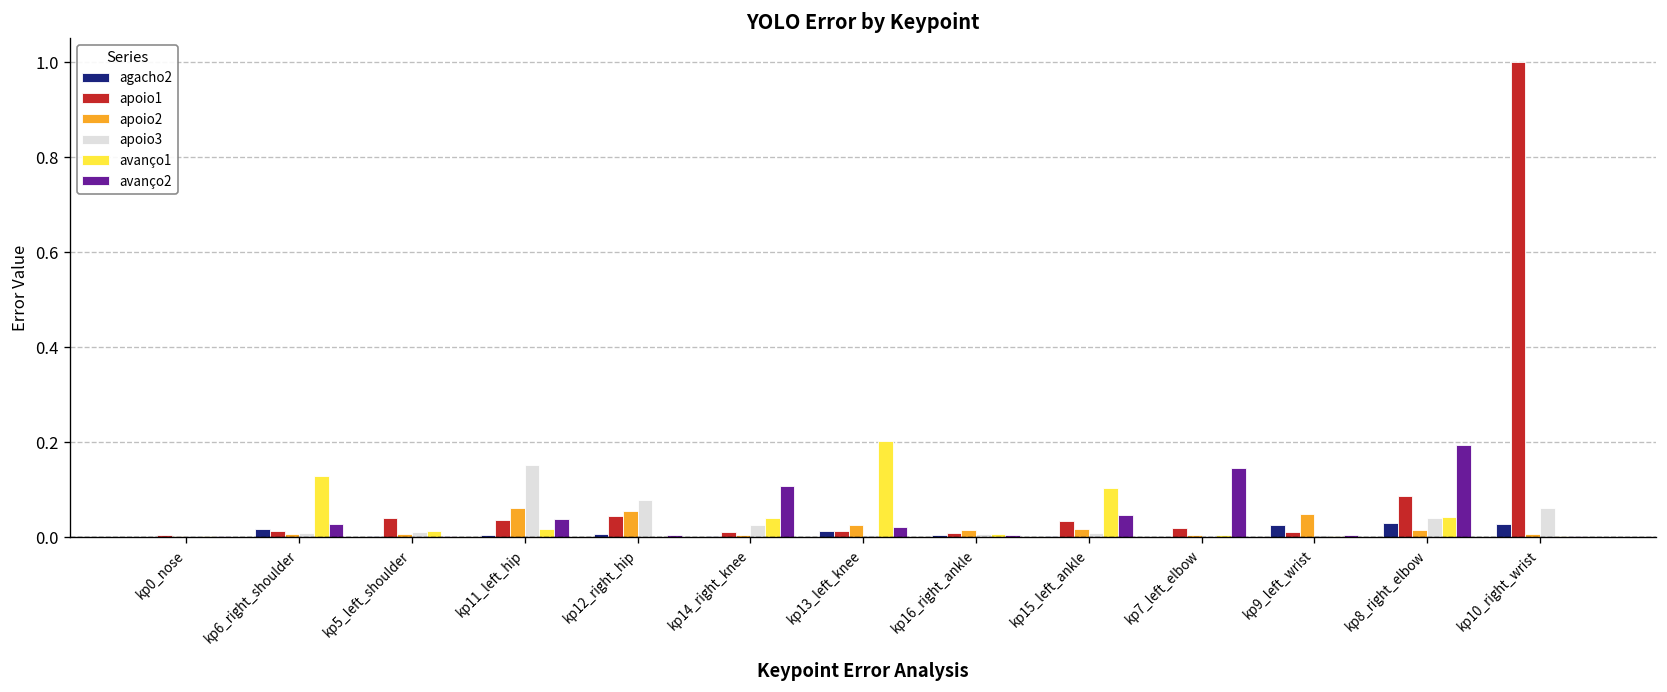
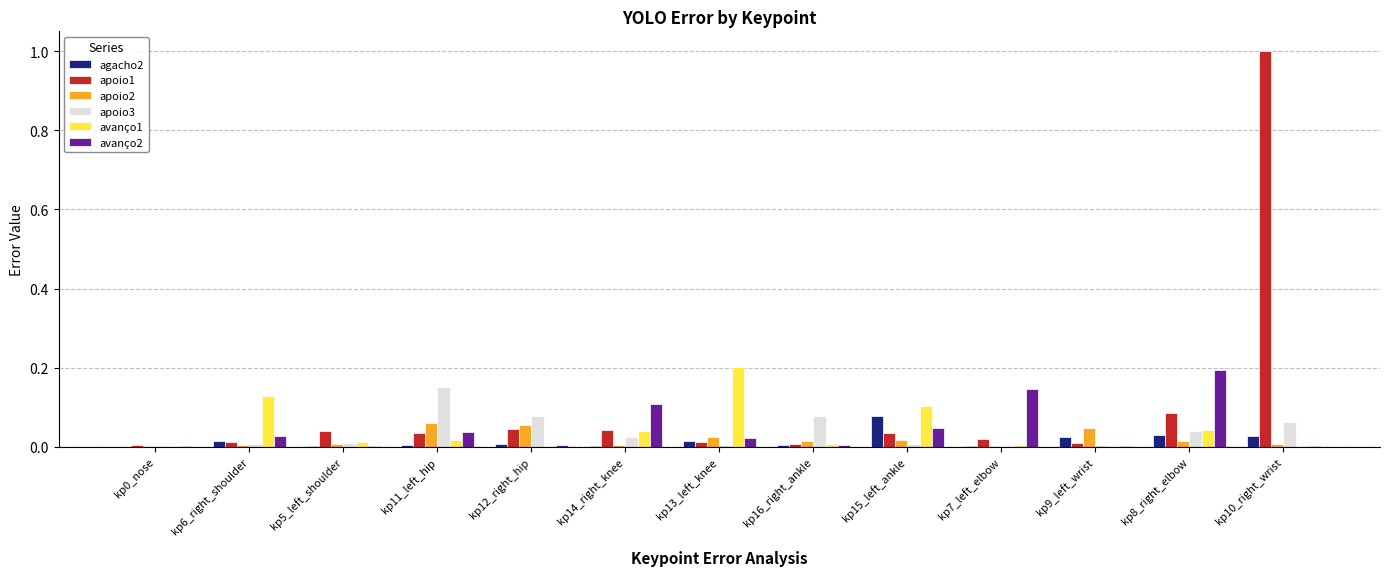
  {
    "agacho2": {
      "kp6_right_shoulder": 0.02,
      "kp13_left_knee": 0.01,
-     "kp15_left_ankle": 0.00,
+     "kp15_left_ankle": 0.08,
      "kp9_left_wrist": 0.02,
      "kp8_right_elbow": 0.03,
      "kp10_right_wrist": 0.03
    },
    "apoio1": {
      "kp6_right_shoulder": 0.01,
      "kp5_left_shoulder": 0.04,
      "kp11_left_hip": 0.04,
      "kp12_right_hip": 0.04,
-     "kp14_right_knee": 0.01,
+     "kp14_right_knee": 0.04,
      "kp13_left_knee": 0.01,
      "kp16_right_ankle": 0.01,
      "kp15_left_ankle": 0.03,
      "kp7_left_elbow": 0.02,
      "kp9_left_wrist": 0.01,
      "kp8_right_elbow": 0.09,
      "kp10_right_wrist": 1.00
    },
    "apoio2": {
      "kp5_left_shoulder": 0.01,
      "kp11_left_hip": 0.06,
      "kp12_right_hip": 0.05,
      "kp13_left_knee": 0.02,
      "kp16_right_ankle": 0.01,
      "kp15_left_ankle": 0.02,
      "kp9_left_wrist": 0.05,
      "kp8_right_elbow": 0.02
    },
    "apoio3": {
      "kp6_right_shoulder": 0.01,
      "kp5_left_shoulder": 0.01,
      "kp11_left_hip": 0.15,
      "kp12_right_hip": 0.08,
      "kp14_right_knee": 0.03,
-     "kp16_right_ankle": 0.01,
+     "kp16_right_ankle": 0.08,
      "kp15_left_ankle": 0.01,
      "kp8_right_elbow": 0.04,
      "kp10_right_wrist": 0.06
    },
    "avanço1": {
      "kp6_right_shoulder": 0.13,
      "kp5_left_shoulder": 0.01,
      "kp11_left_hip": 0.02,
      "kp14_right_knee": 0.04,
      "kp13_left_knee": 0.20,
      "kp16_right_ankle": 0.01,
      "kp15_left_ankle": 0.10,
      "kp8_right_elbow": 0.04
    },
    "avanço2": {
      "kp6_right_shoulder": 0.03,
      "kp11_left_hip": 0.04,
      "kp14_right_knee": 0.11,
      "kp13_left_knee": 0.02,
      "kp15_left_ankle": 0.05,
      "kp7_left_elbow": 0.14,
      "kp8_right_elbow": 0.19
    }
  }
